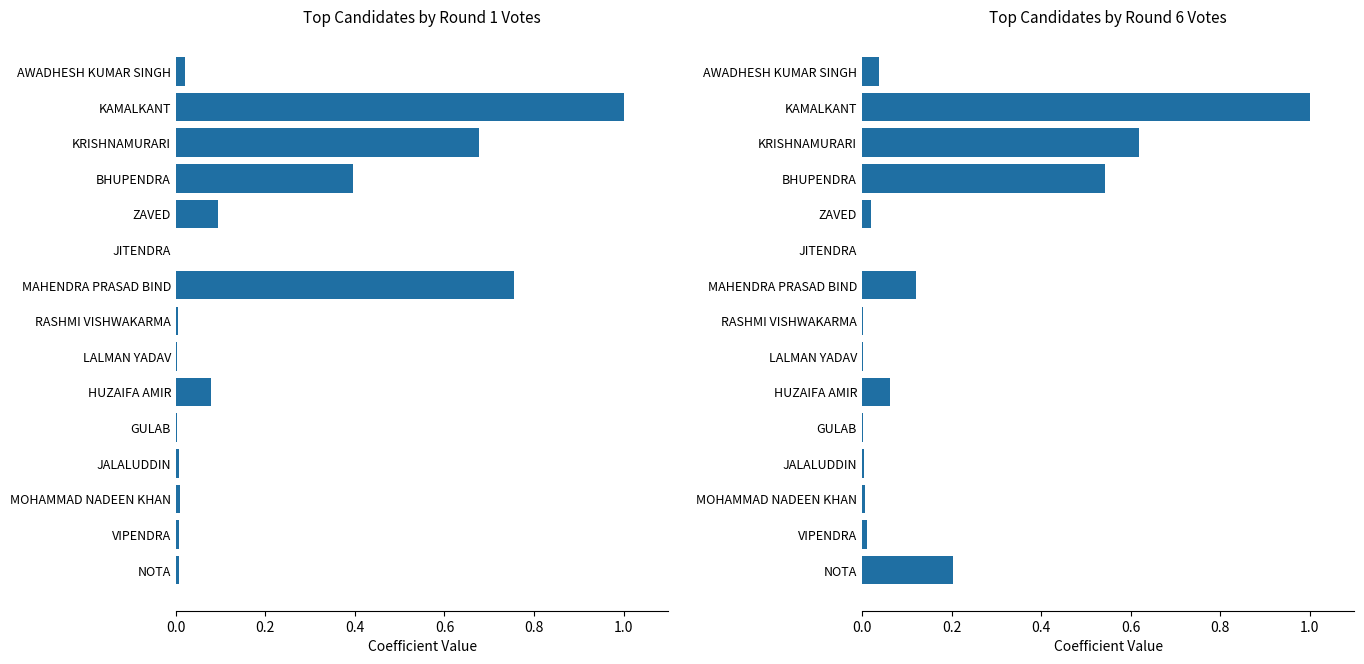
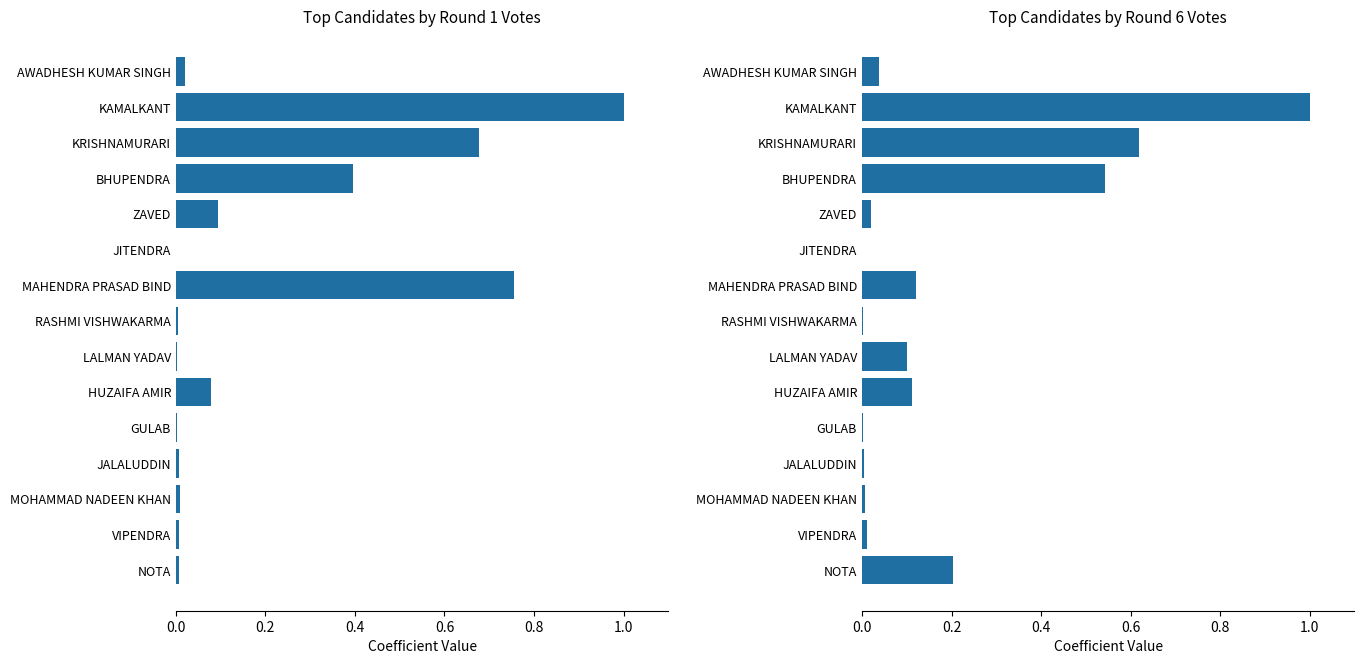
  {
    "Top Candidates by Round 1 Votes": {
      "AWADHESH KUMAR SINGH": 0.02,
      "KAMALKANT": 1.00,
      "KRISHNAMURARI": 0.68,
      "BHUPENDRA": 0.39,
      "ZAVED": 0.09,
      "MAHENDRA PRASAD BIND": 0.76,
      "HUZAIFA AMIR": 0.08,
      "JALALUDDIN": 0.01,
      "MOHAMMAD NADEEN KHAN": 0.01,
      "VIPENDRA": 0.01,
      "NOTA": 0.01
    },
    "Top Candidates by Round 6 Votes": {
      "AWADHESH KUMAR SINGH": 0.04,
      "KAMALKANT": 1.00,
      "KRISHNAMURARI": 0.62,
      "BHUPENDRA": 0.54,
      "ZAVED": 0.02,
      "MAHENDRA PRASAD BIND": 0.12,
-     "LALMAN YADAV": 0.00,
-     "HUZAIFA AMIR": 0.06,
+     "LALMAN YADAV": 0.10,
+     "HUZAIFA AMIR": 0.11,
      "MOHAMMAD NADEEN KHAN": 0.01,
      "VIPENDRA": 0.01,
      "NOTA": 0.20
    }
  }
